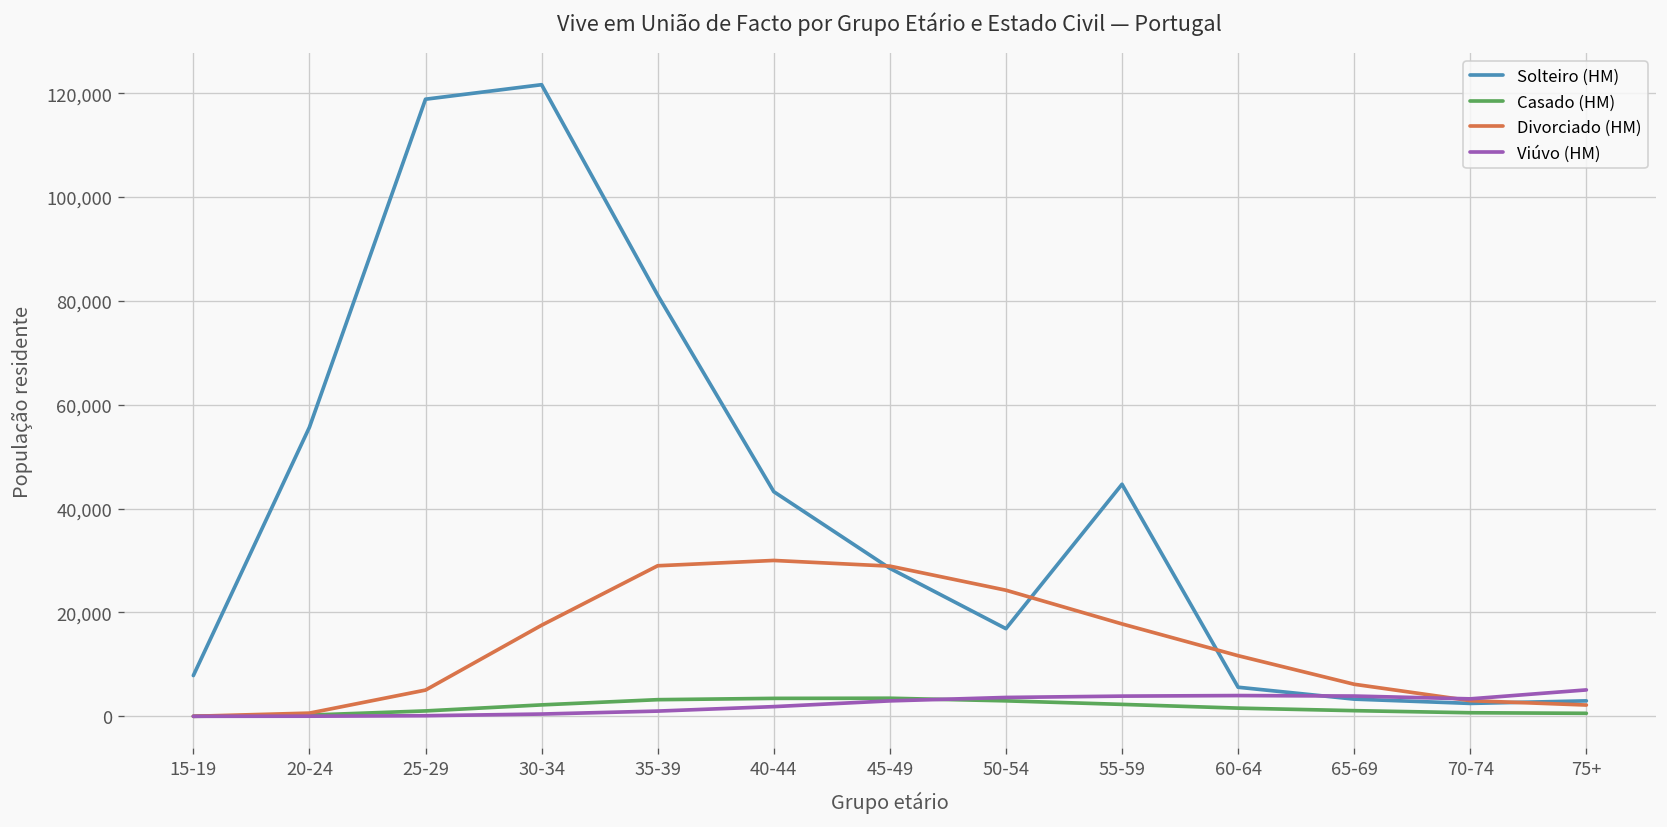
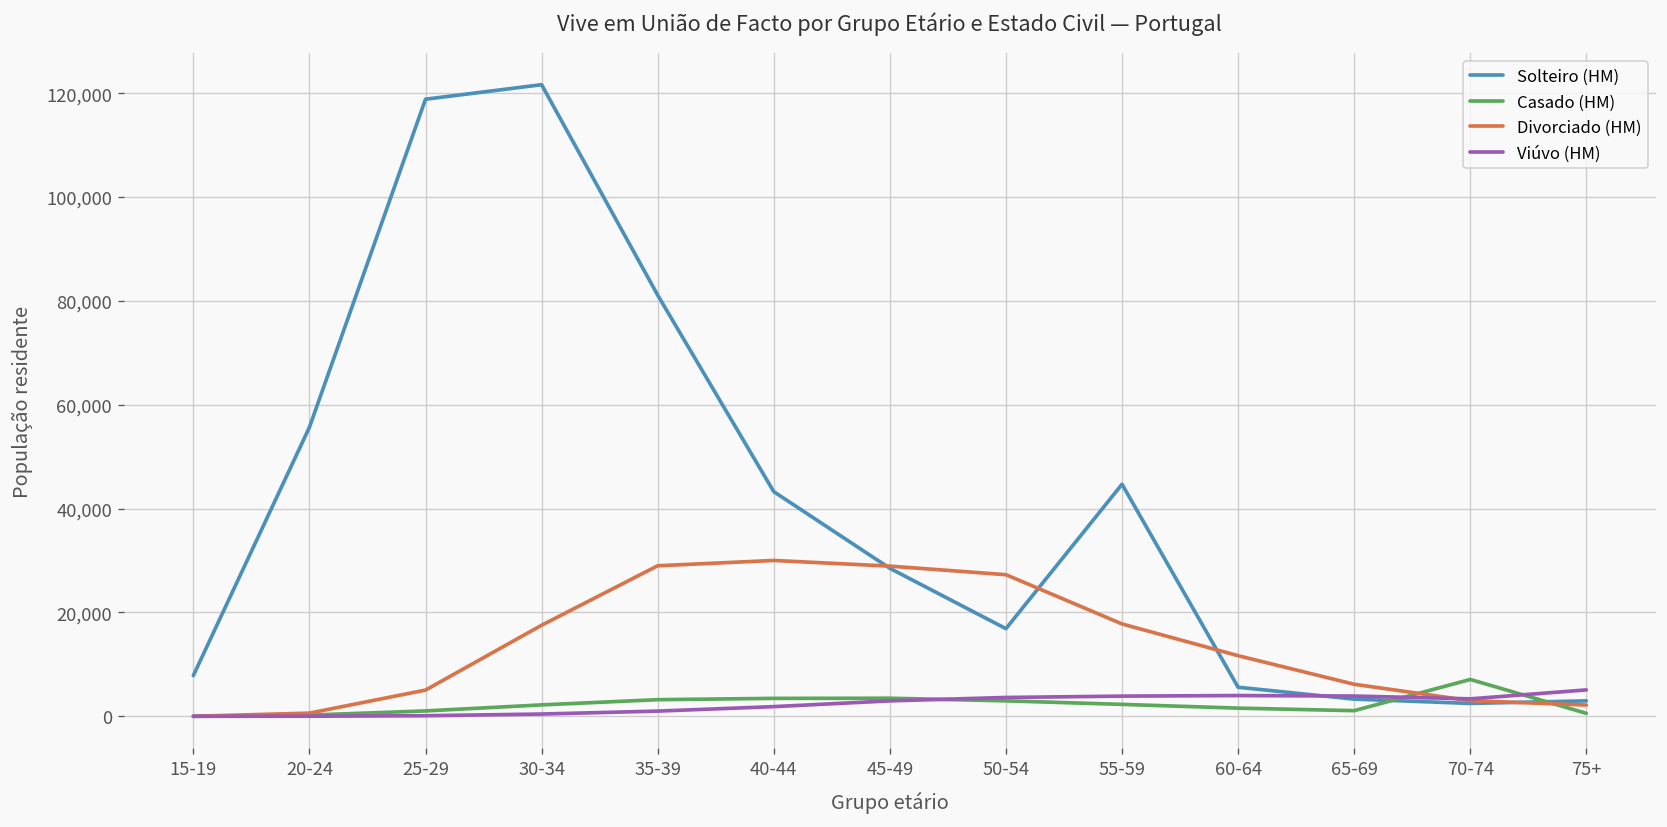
  {
    "Solteiro (HM)": {
      "15-19": "8,000",
      "20-24": "56,000",
      "25-29": "119,000",
      "30-34": "122,000",
      "35-39": "81,000",
      "40-44": "43,000",
      "50-54": "17,000",
      "55-59": "45,000",
      "60-64": "6,000",
      "75+": "3,000"
    },
    "Casado (HM)": {
      "25-29": "1,000",
      "30-34": "2,000",
      "35-39": "3,000",
      "40-44": "3,000",
      "50-54": "3,000",
      "55-59": "2,000",
      "60-64": "2,000",
      "65-69": "1,000",
-     "70-74": "1,000",
+     "70-74": "7,000",
      "75+": "1,000"
    },
    "Divorciado (HM)": {
      "25-29": "5,000",
      "30-34": "18,000",
      "35-39": "29,000",
      "40-44": "30,000",
-     "50-54": "24,000",
+     "50-54": "27,000",
      "55-59": "18,000",
      "60-64": "12,000",
      "65-69": "6,000",
      "75+": "2,000"
    },
    "Viúvo (HM)": {
      "25-29": "0",
      "30-34": "0",
      "35-39": "1,000",
      "40-44": "2,000",
      "50-54": "4,000",
      "55-59": "4,000",
      "60-64": "4,000",
      "75+": "5,000"
    }
  }
